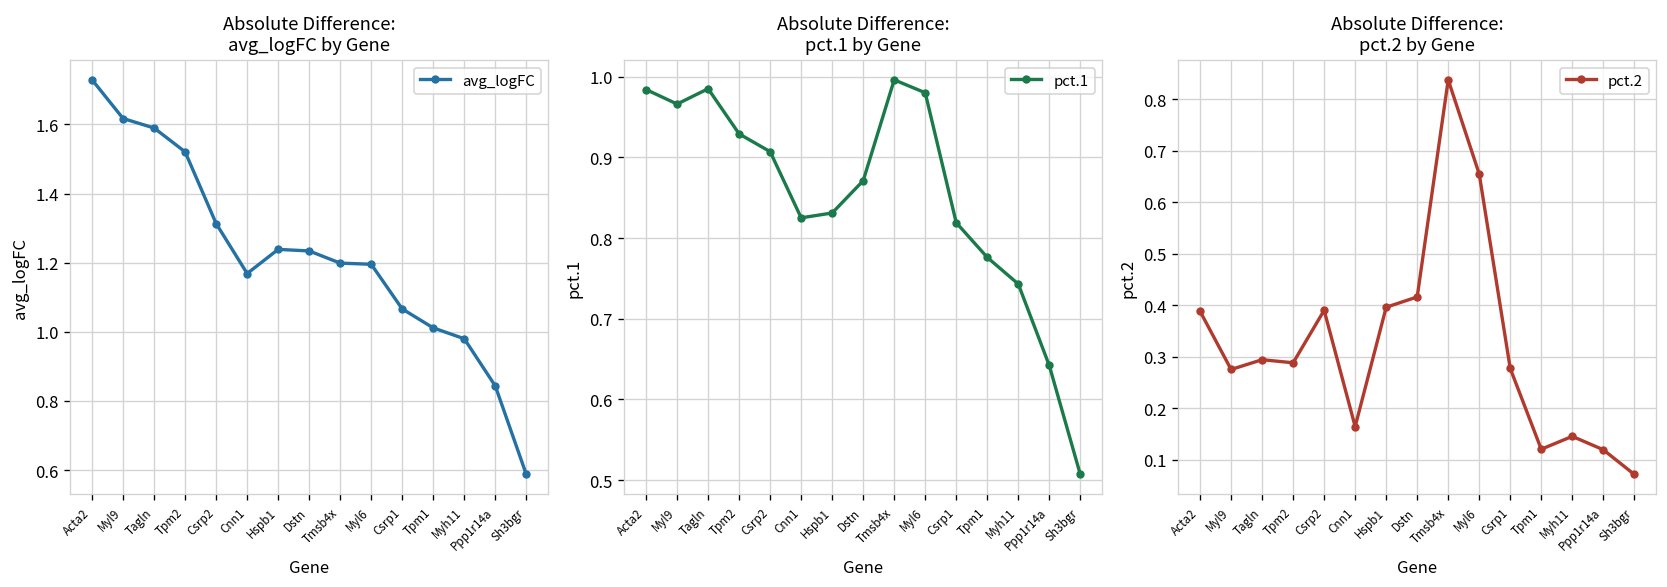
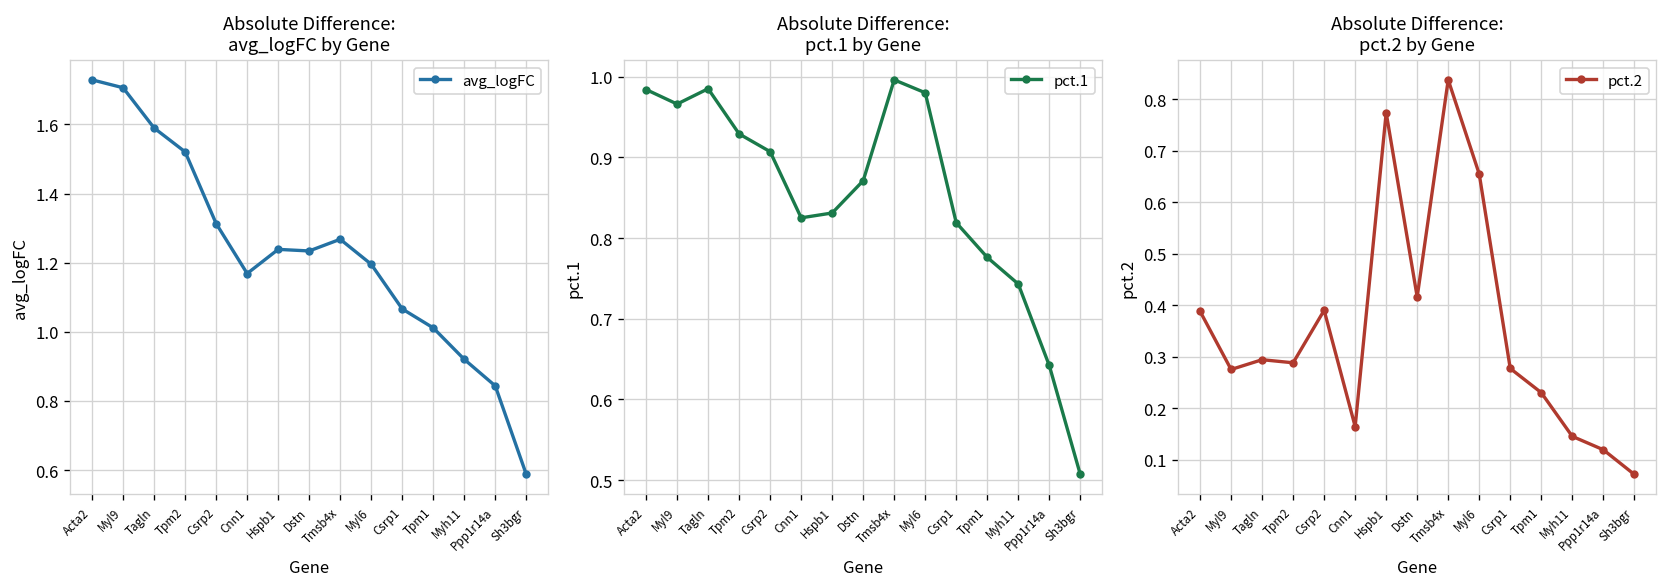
  {
    "Absolute Difference: avg_logFC by Gene": {
      "Acta2": 1.73,
-     "Myl9": 1.62,
+     "Myl9": 1.71,
      "Tagln": 1.59,
      "Tpm2": 1.52,
      "Csrp2": 1.31,
      "Cnn1": 1.17,
      "Hspb1": 1.24,
      "Dstn": 1.23,
-     "Tmsb4x": 1.20,
+     "Tmsb4x": 1.27,
      "Myl6": 1.20,
      "Csrp1": 1.07,
      "Tpm1": 1.01,
-     "Myh11": 0.98,
+     "Myh11": 0.92,
      "Ppp1r14a": 0.84,
      "Sh3bgr": 0.59
    },
    "Absolute Difference: pct.1 by Gene": {
      "Acta2": 0.98,
      "Myl9": 0.97,
      "Tagln": 0.99,
      "Tpm2": 0.93,
      "Csrp2": 0.91,
      "Cnn1": 0.83,
      "Hspb1": 0.83,
      "Dstn": 0.87,
      "Tmsb4x": 1.00,
      "Myl6": 0.98,
      "Csrp1": 0.82,
      "Tpm1": 0.78,
      "Myh11": 0.74,
      "Ppp1r14a": 0.64,
      "Sh3bgr": 0.51
    },
    "Absolute Difference: pct.2 by Gene": {
      "Acta2": 0.39,
      "Myl9": 0.28,
      "Tagln": 0.29,
      "Tpm2": 0.29,
      "Csrp2": 0.39,
      "Cnn1": 0.16,
-     "Hspb1": 0.40,
+     "Hspb1": 0.77,
      "Dstn": 0.42,
      "Tmsb4x": 0.84,
      "Myl6": 0.66,
      "Csrp1": 0.28,
-     "Tpm1": 0.12,
+     "Tpm1": 0.23,
      "Myh11": 0.15,
      "Ppp1r14a": 0.12,
      "Sh3bgr": 0.07
    }
  }
